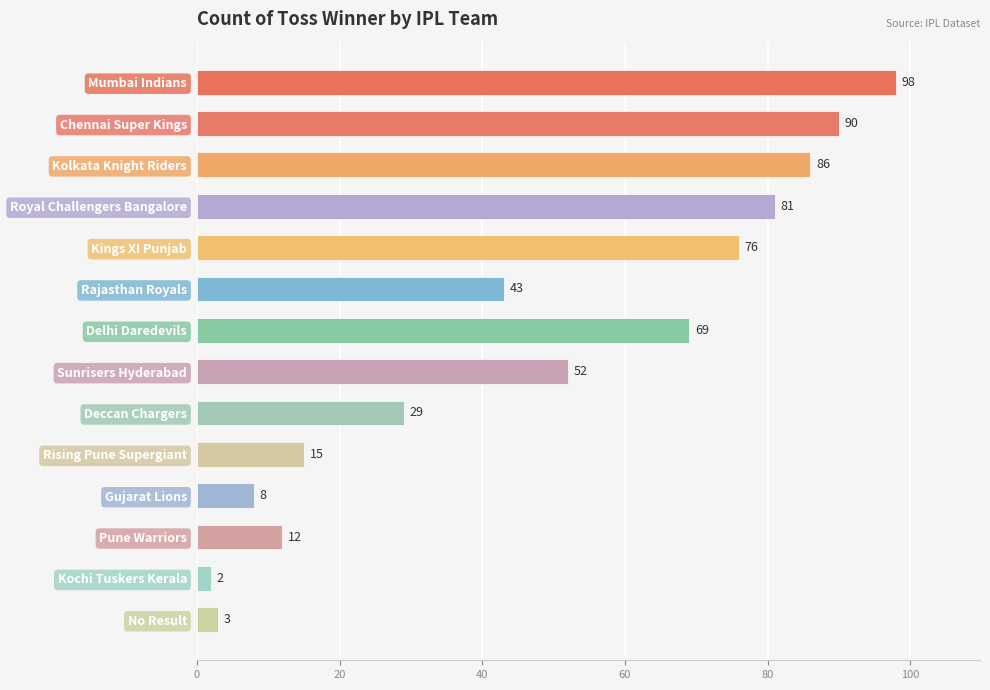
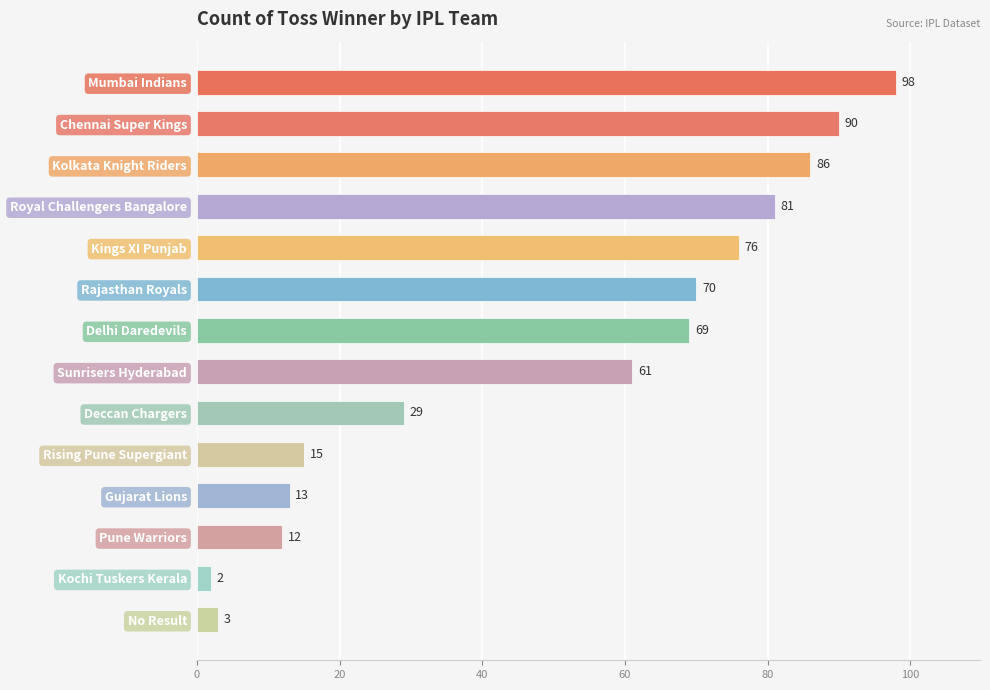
  {
    "Mumbai Indians": 98,
    "Chennai Super Kings": 90,
    "Kolkata Knight Riders": 86,
    "Royal Challengers Bangalore": 81,
    "Kings XI Punjab": 76,
-   "Rajasthan Royals": 43,
+   "Rajasthan Royals": 70,
    "Delhi Daredevils": 69,
-   "Sunrisers Hyderabad": 52,
+   "Sunrisers Hyderabad": 61,
    "Deccan Chargers": 29,
    "Rising Pune Supergiant": 15,
-   "Gujarat Lions": 8,
+   "Gujarat Lions": 13,
    "Pune Warriors": 12,
    "Kochi Tuskers Kerala": 2,
    "No Result": 3
  }
